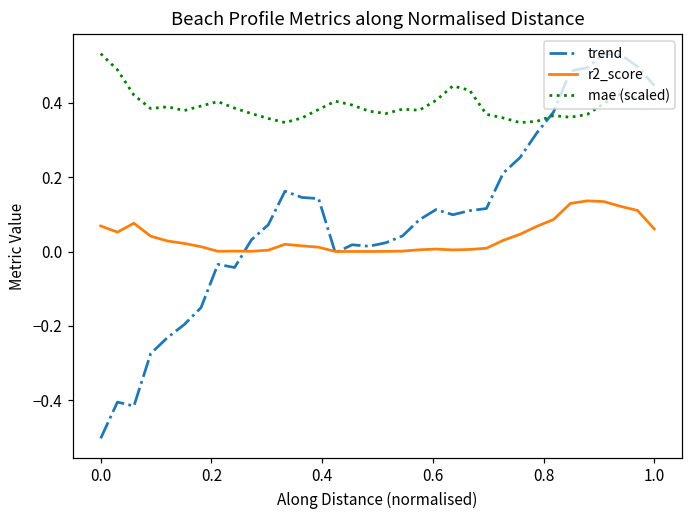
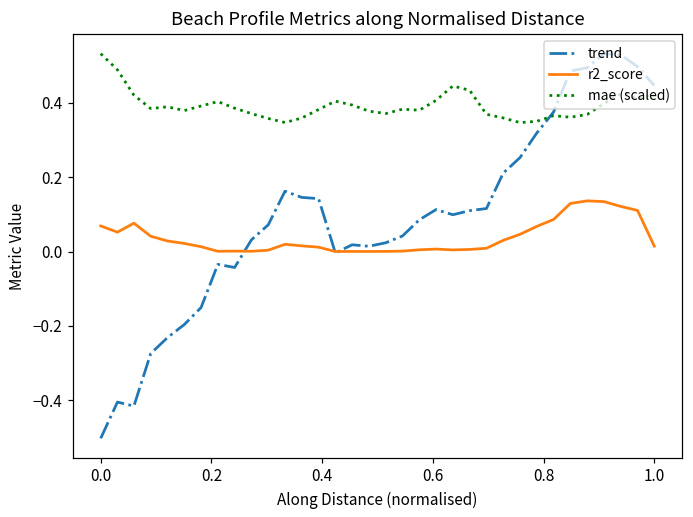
  {
    "trend": {
      "0.0": -0.50
    },
    "r2_score": {
      "0.0": 0.07,
-     "1.0": 0.06
+     "1.0": 0.01
    },
    "mae (scaled)": {
      "0.0": 0.53
    }
  }
